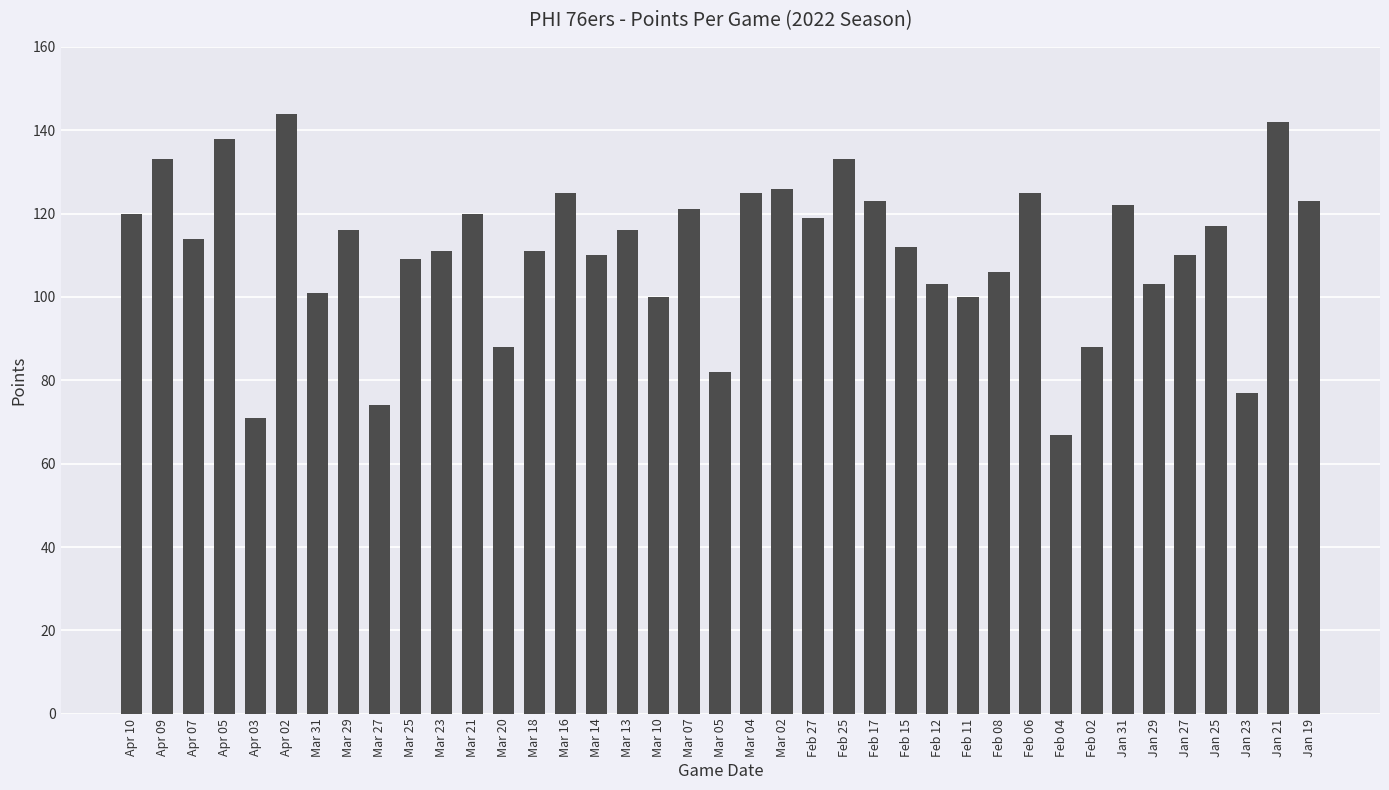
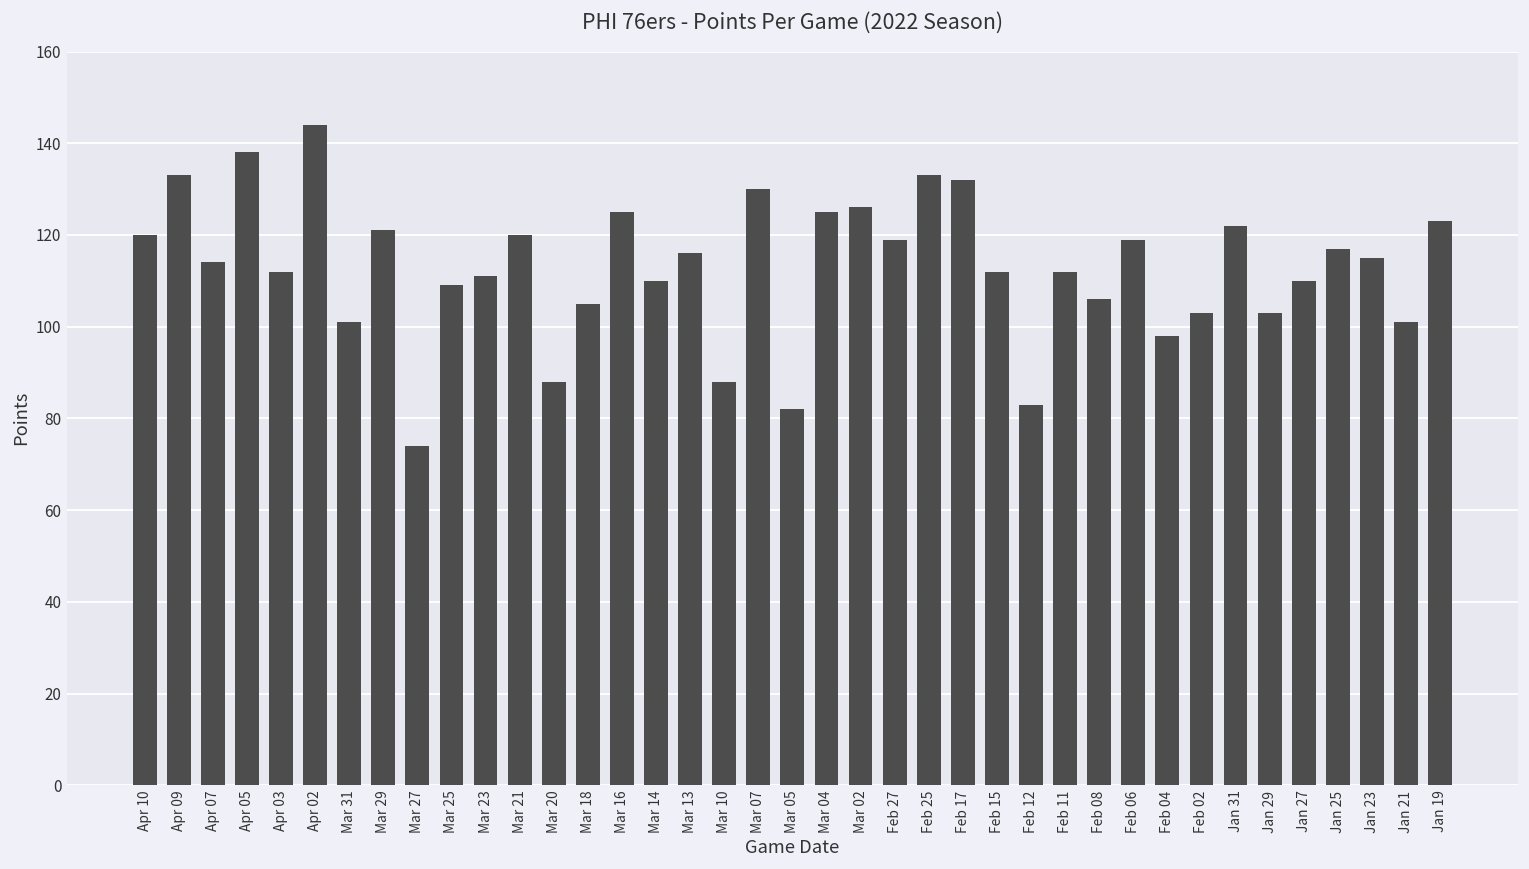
  {
    "Apr 10": 120,
    "Apr 09": 133,
    "Apr 07": 114,
    "Apr 05": 138,
-   "Apr 03": 71,
+   "Apr 03": 112,
    "Apr 02": 144,
    "Mar 31": 101,
-   "Mar 29": 116,
+   "Mar 29": 121,
    "Mar 27": 74,
    "Mar 25": 109,
    "Mar 23": 111,
    "Mar 21": 120,
    "Mar 20": 88,
-   "Mar 18": 111,
+   "Mar 18": 105,
    "Mar 16": 125,
    "Mar 14": 110,
    "Mar 13": 116,
-   "Mar 10": 100,
-   "Mar 07": 121,
+   "Mar 10": 88,
+   "Mar 07": 130,
    "Mar 05": 82,
    "Mar 04": 125,
    "Mar 02": 126,
    "Feb 27": 119,
    "Feb 25": 133,
-   "Feb 17": 123,
+   "Feb 17": 132,
    "Feb 15": 112,
-   "Feb 12": 103,
-   "Feb 11": 100,
+   "Feb 12": 83,
+   "Feb 11": 112,
    "Feb 08": 106,
-   "Feb 06": 125,
-   "Feb 04": 67,
-   "Feb 02": 88,
+   "Feb 06": 119,
+   "Feb 04": 98,
+   "Feb 02": 103,
    "Jan 31": 122,
    "Jan 29": 103,
    "Jan 27": 110,
    "Jan 25": 117,
-   "Jan 23": 77,
-   "Jan 21": 142,
+   "Jan 23": 115,
+   "Jan 21": 101,
    "Jan 19": 123
  }
